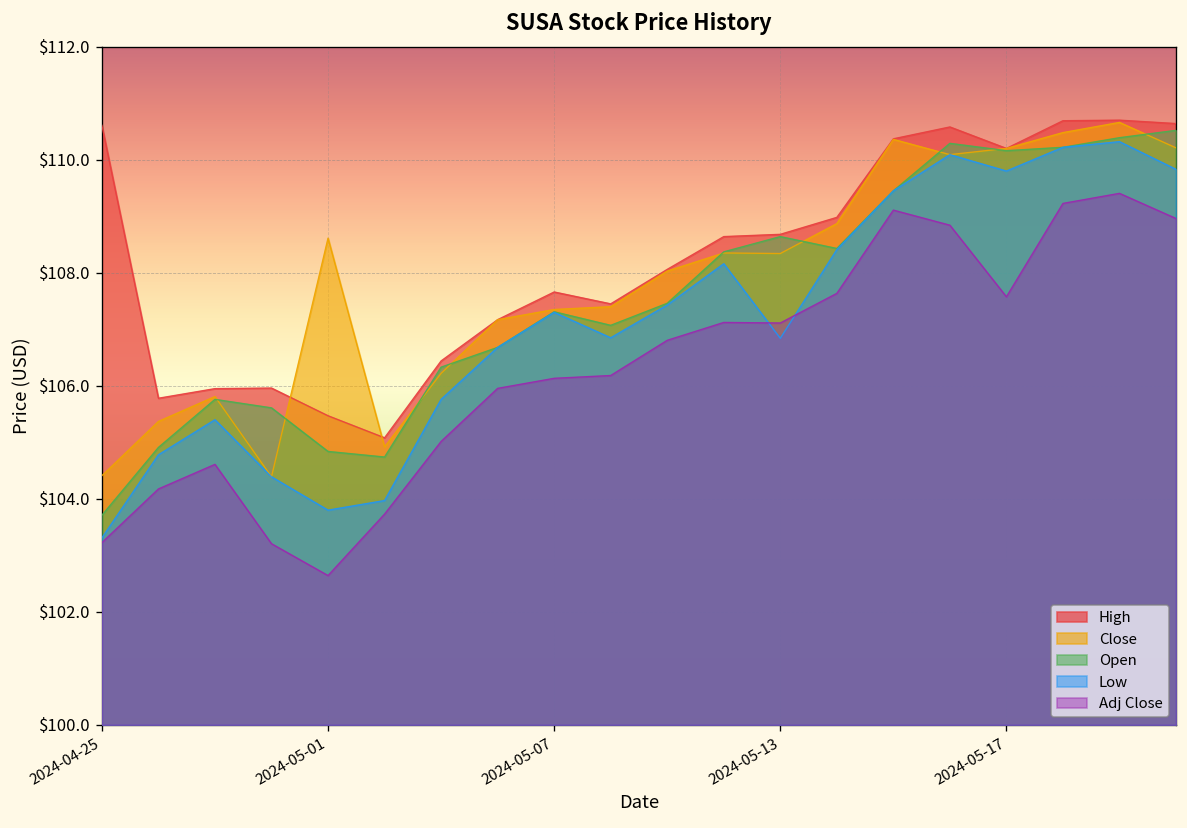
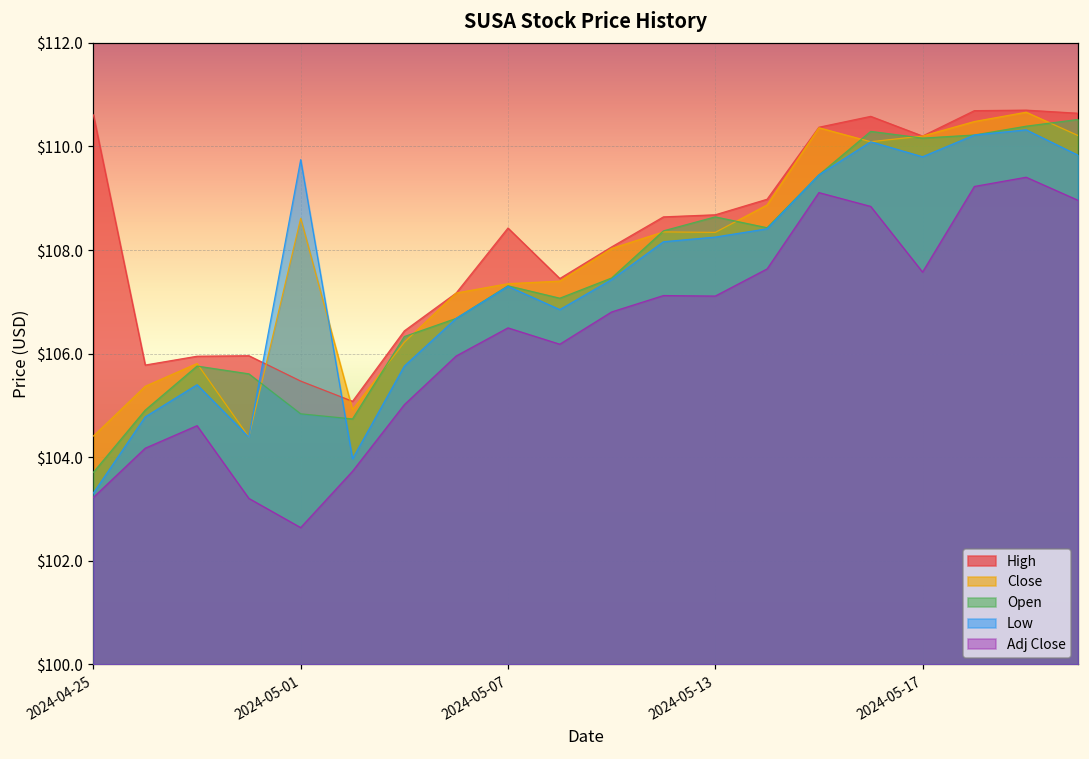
  {
    "High": {
      "2024-04-25": "$110.6",
      "2024-05-01": "$105.5",
-     "2024-05-07": "$107.7"
+     "2024-05-07": "$108.4"
    },
    "Close": {
      "2024-04-25": "$104.4",
      "2024-05-01": "$108.6",
      "2024-05-13": "$108.3"
    },
    "Open": {
      "2024-04-25": "$103.7",
      "2024-05-01": "$104.8"
    },
    "Low": {
      "2024-04-25": "$103.3",
-     "2024-05-01": "$103.8",
-     "2024-05-13": "$106.8",
+     "2024-05-01": "$109.7",
+     "2024-05-13": "$108.3",
      "2024-05-17": "$109.8"
    },
    "Adj Close": {
      "2024-04-25": "$103.2",
      "2024-05-01": "$102.6",
-     "2024-05-07": "$106.1",
+     "2024-05-07": "$106.5",
      "2024-05-13": "$107.1",
      "2024-05-17": "$107.6"
    }
  }
